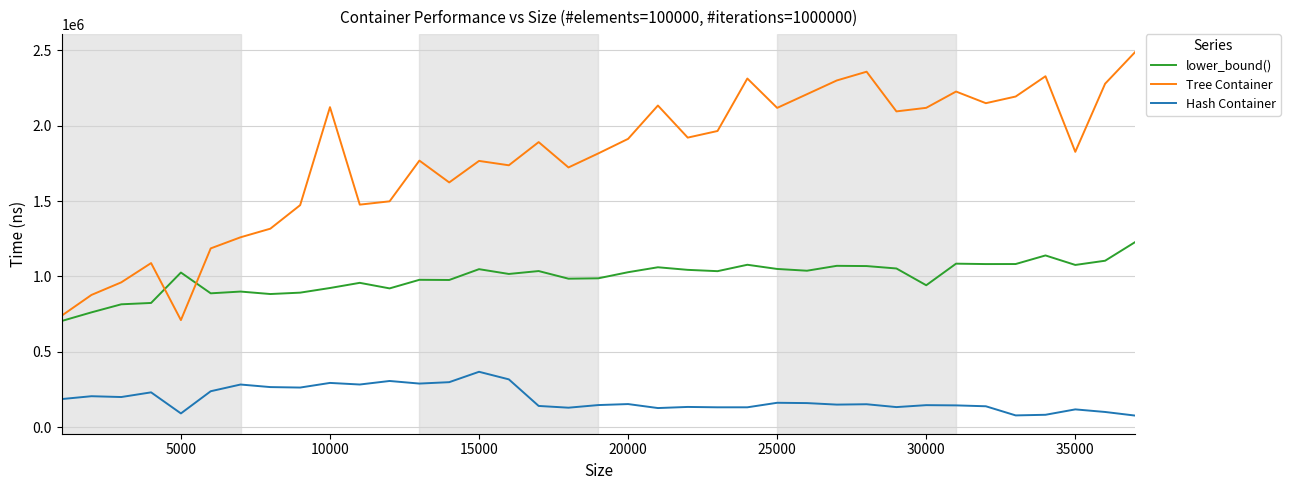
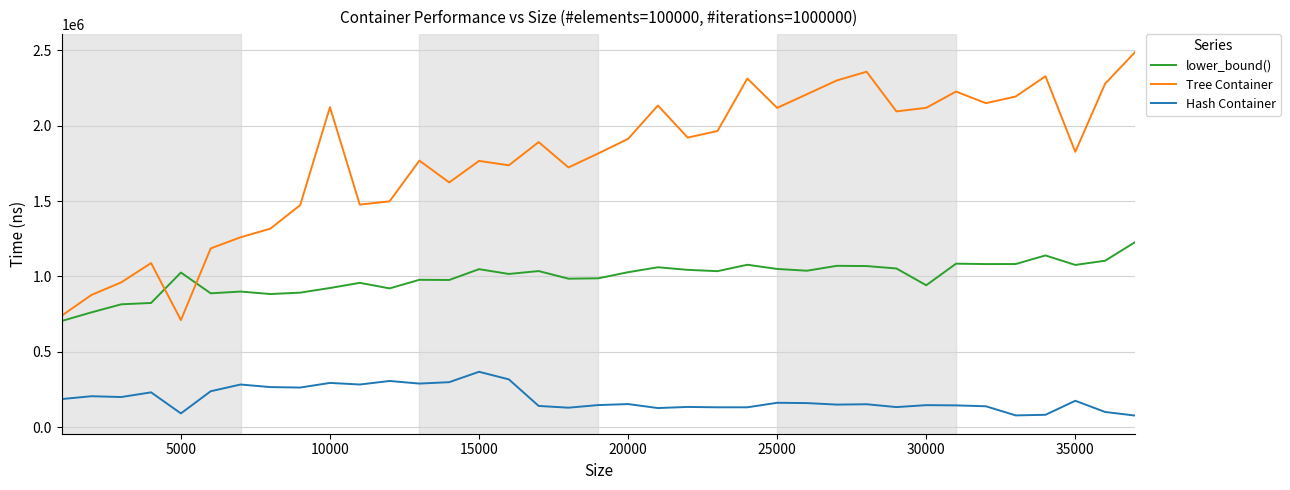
  {
    "lower_bound()": {
      "5000": 1030000,
      "10000": 920000,
      "15000": 1050000,
      "20000": 1030000,
      "25000": 1050000,
      "30000": 940000,
      "35000": 1080000
    },
    "Tree Container": {
      "5000": 710000,
      "10000": 2120000,
      "15000": 1770000,
      "20000": 1910000,
      "25000": 2120000,
      "30000": 2120000,
      "35000": 1830000
    },
    "Hash Container": {
      "5000": 90000,
      "10000": 290000,
      "15000": 370000,
      "20000": 150000,
      "25000": 160000,
      "30000": 150000,
-     "35000": 120000
+     "35000": 180000
    }
  }
